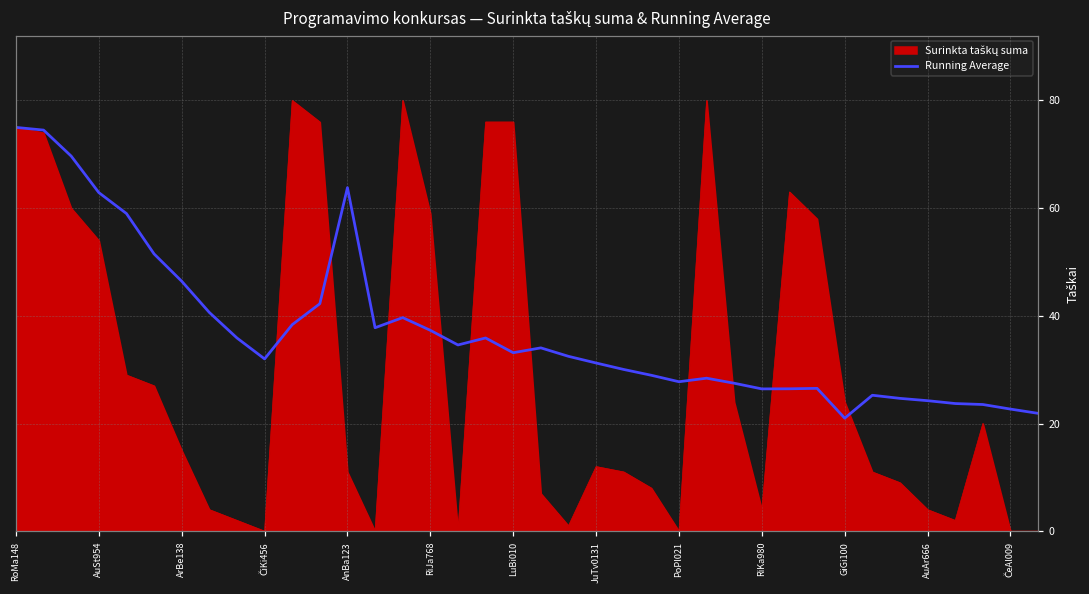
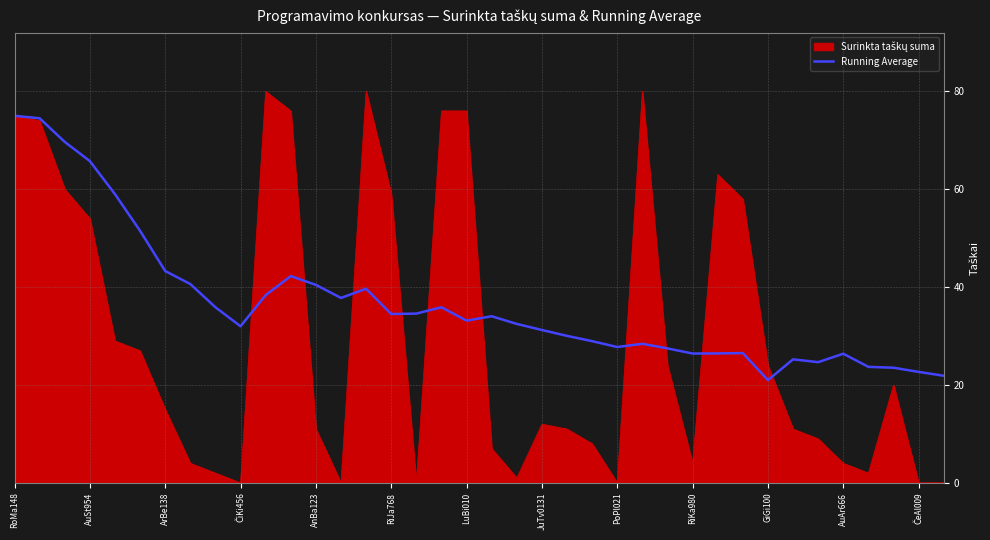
  {
    "Surinkta taškų suma": {
      "AuSt954": 54,
      "ArBe138": 15,
      "ČiKi456": 0,
      "AnBa123": 11,
      "RiJa768": 59,
      "LuBi010": 76,
      "JuTv0131": 12,
      "PoPl021": 0,
      "RiKa980": 4,
      "GiGi100": 24,
      "AuAr666": 4,
      "ČeAl009": 0
    },
    "Running Average": {
-     "AuSt954": 63,
-     "ArBe138": 46,
+     "AuSt954": 66,
+     "ArBe138": 43,
      "ČiKi456": 32,
-     "AnBa123": 64,
-     "RiJa768": 37,
+     "AnBa123": 40,
+     "RiJa768": 35,
      "LuBi010": 33,
      "JuTv0131": 31,
      "PoPl021": 28,
      "RiKa980": 26,
      "GiGi100": 21,
-     "AuAr666": 24,
+     "AuAr666": 26,
      "ČeAl009": 23
    }
  }
